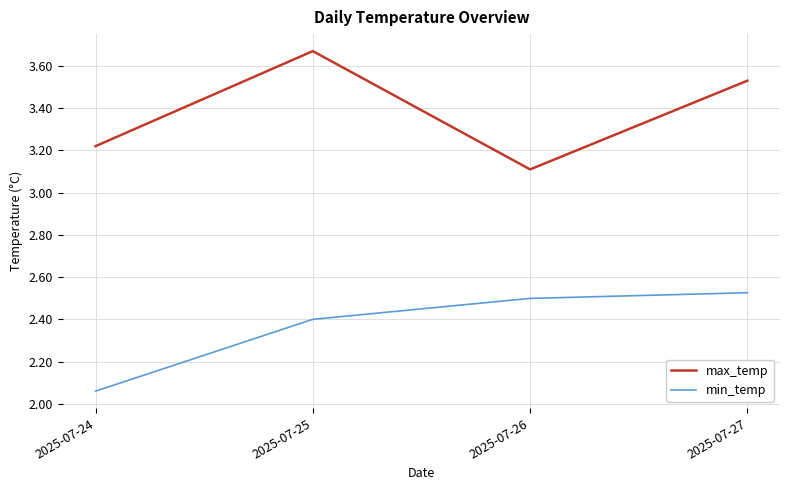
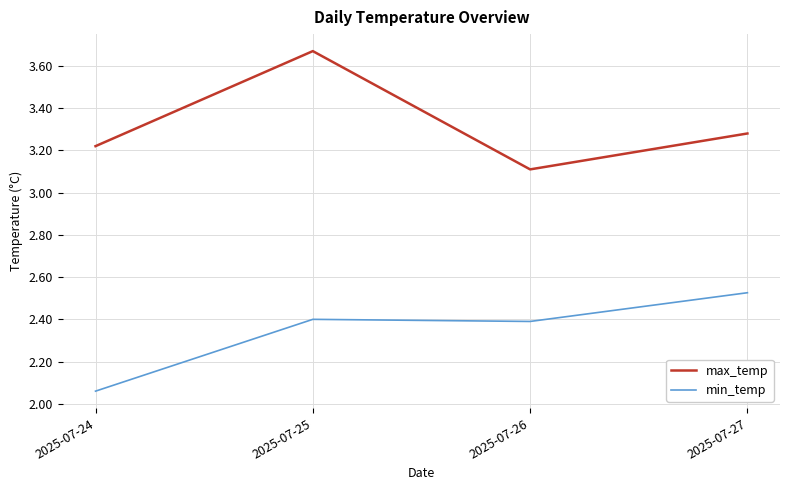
  {
    "max_temp": {
      "2025-07-24": 3.22,
      "2025-07-25": 3.67,
      "2025-07-26": 3.11,
-     "2025-07-27": 3.53
+     "2025-07-27": 3.28
    },
    "min_temp": {
      "2025-07-24": 2.06,
      "2025-07-25": 2.40,
-     "2025-07-26": 2.50,
+     "2025-07-26": 2.39,
      "2025-07-27": 2.53
    }
  }
